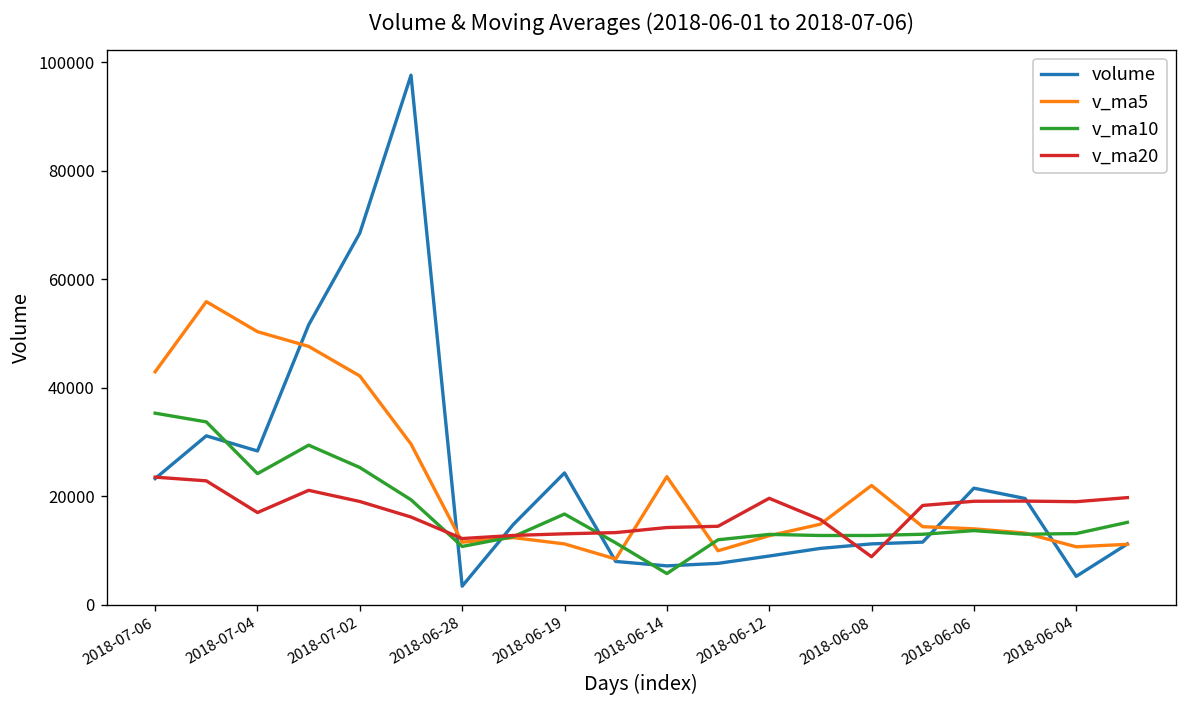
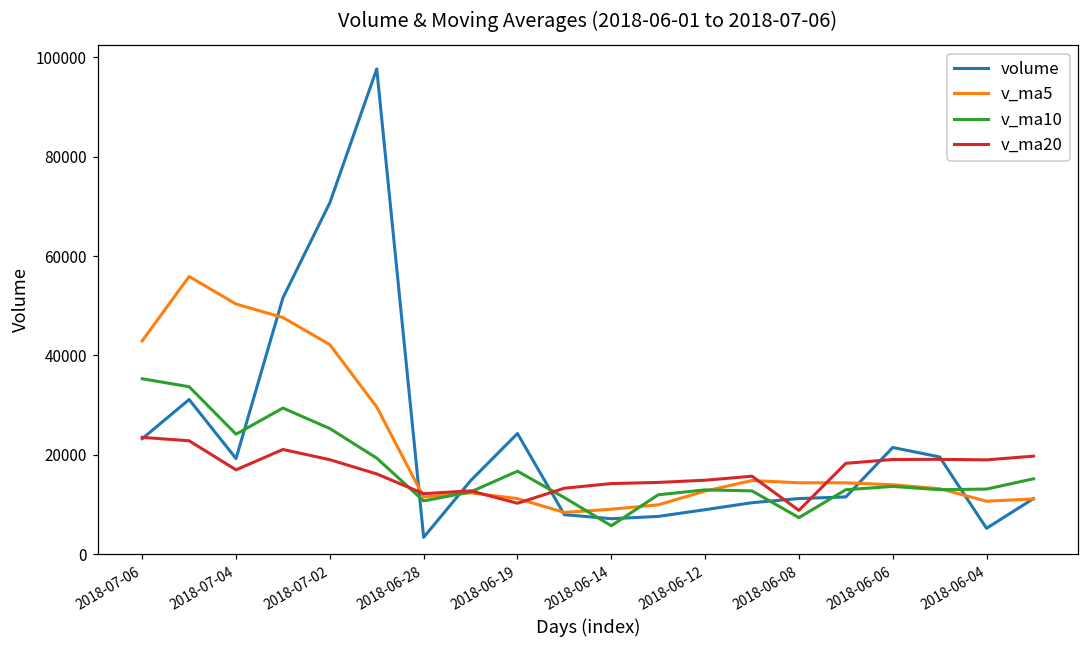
  {
    "volume": {
-     "2018-07-04": 28000,
-     "2018-07-02": 69000,
+     "2018-07-04": 19000,
+     "2018-07-02": 71000,
      "2018-06-28": 3000,
      "2018-06-19": 24000,
      "2018-06-14": 7000,
      "2018-06-12": 9000,
      "2018-06-08": 11000,
      "2018-06-06": 21000,
      "2018-06-04": 5000
    },
    "v_ma5": {
      "2018-07-06": 43000,
      "2018-07-04": 50000,
      "2018-07-02": 42000,
      "2018-06-28": 12000,
      "2018-06-19": 11000,
-     "2018-06-14": 24000,
-     "2018-06-08": 22000,
+     "2018-06-14": 9000,
+     "2018-06-08": 14000,
      "2018-06-04": 11000
    },
    "v_ma10": {
      "2018-07-06": 35000,
      "2018-07-04": 24000,
      "2018-07-02": 25000,
      "2018-06-28": 11000,
      "2018-06-19": 17000,
      "2018-06-14": 6000,
-     "2018-06-08": 13000,
+     "2018-06-08": 7000,
      "2018-06-04": 13000
    },
    "v_ma20": {
      "2018-07-04": 17000,
      "2018-07-02": 19000,
      "2018-06-28": 12000,
-     "2018-06-19": 13000,
+     "2018-06-19": 10000,
      "2018-06-14": 14000,
-     "2018-06-12": 20000,
+     "2018-06-12": 15000,
      "2018-06-08": 9000,
      "2018-06-06": 19000,
      "2018-06-04": 19000
    }
  }
